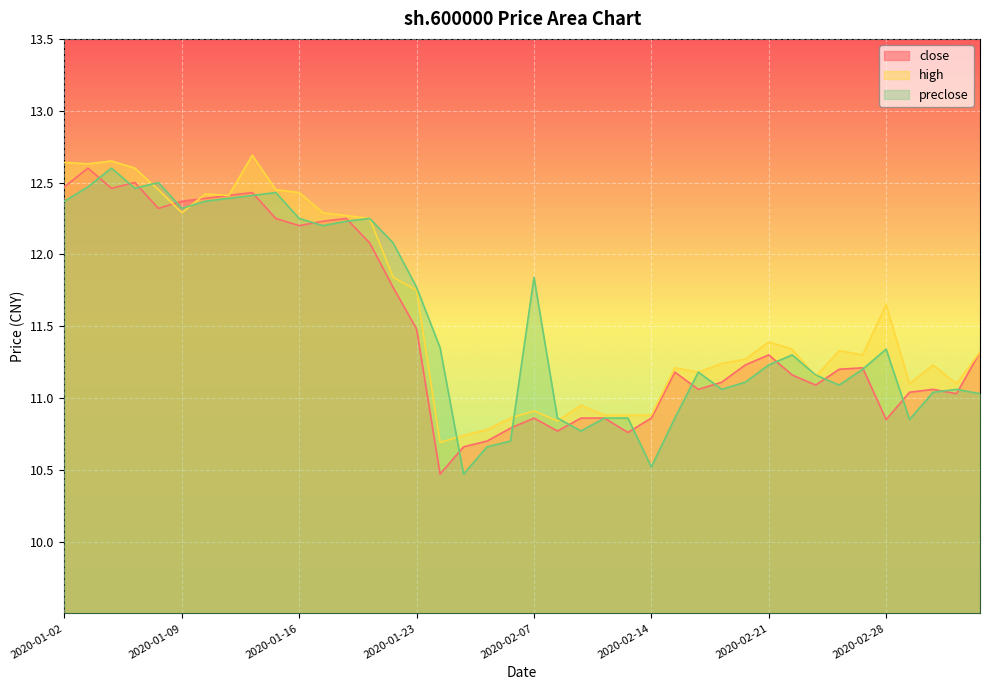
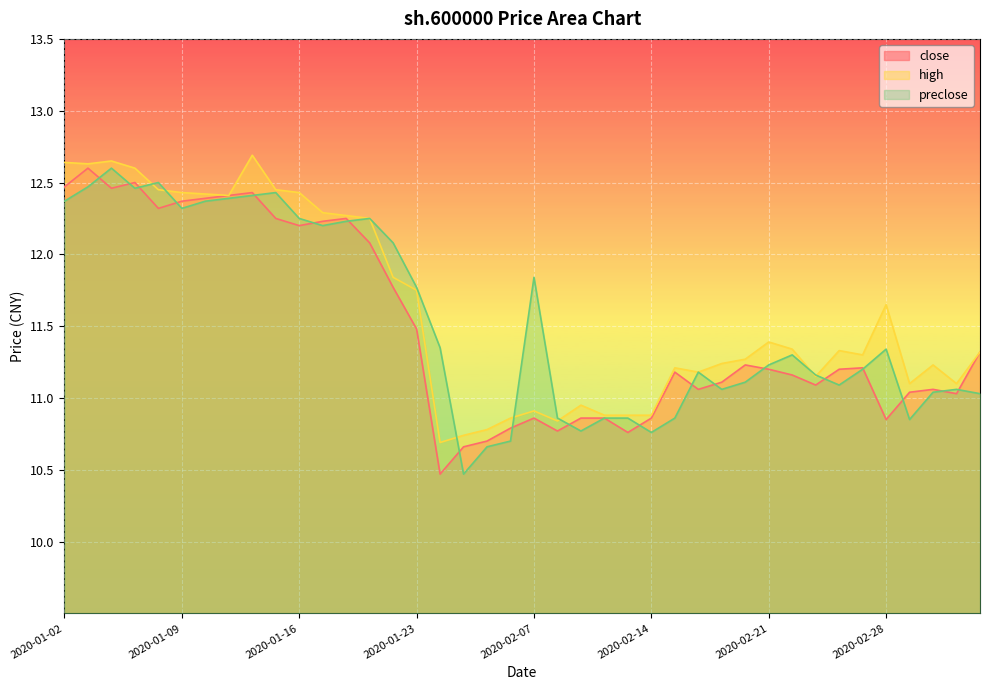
  {
    "close": {
      "2020-01-02": 12.47,
      "2020-01-09": 12.37,
      "2020-01-16": 12.2,
      "2020-01-23": 11.48,
      "2020-02-07": 10.86,
      "2020-02-14": 10.86,
-     "2020-02-21": 11.3,
+     "2020-02-21": 11.2,
      "2020-02-28": 10.85
    },
    "high": {
      "2020-01-02": 12.64,
-     "2020-01-09": 12.29,
+     "2020-01-09": 12.43,
      "2020-01-16": 12.43,
      "2020-01-23": 11.75,
      "2020-02-07": 10.91,
      "2020-02-14": 10.88,
      "2020-02-21": 11.39,
      "2020-02-28": 11.65
    },
    "preclose": {
      "2020-01-02": 12.37,
      "2020-01-09": 12.32,
      "2020-01-16": 12.25,
      "2020-01-23": 11.77,
      "2020-02-07": 11.84,
-     "2020-02-14": 10.52,
+     "2020-02-14": 10.76,
      "2020-02-21": 11.23,
      "2020-02-28": 11.34
    }
  }
